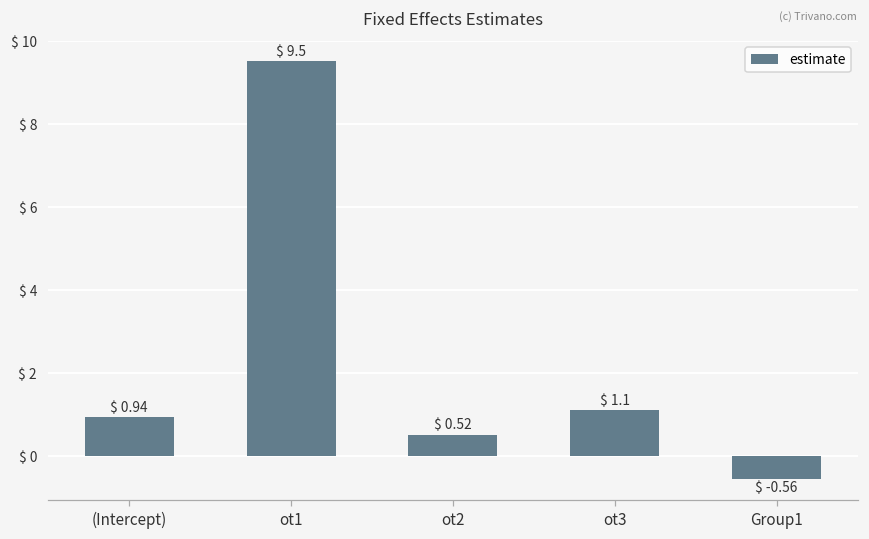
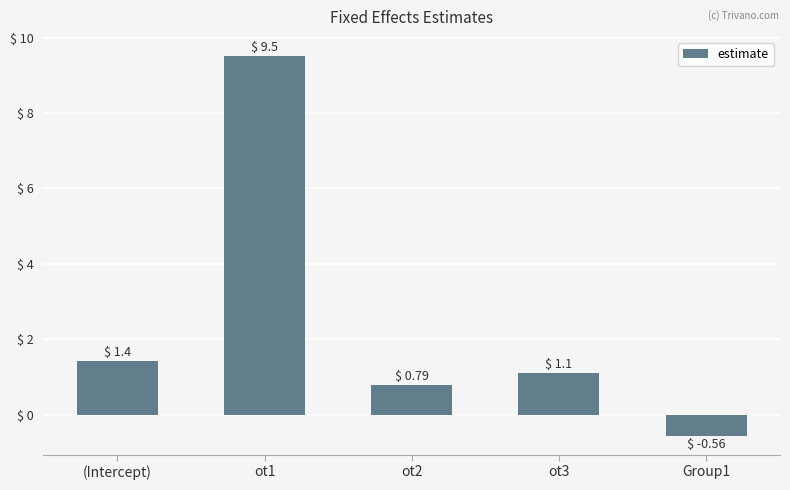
  {
-   "(Intercept)": 0.94,
+   "(Intercept)": 1.4,
    "ot1": 9.5,
-   "ot2": 0.52,
+   "ot2": 0.79,
    "ot3": 1.1,
    "Group1": -0.56
  }
